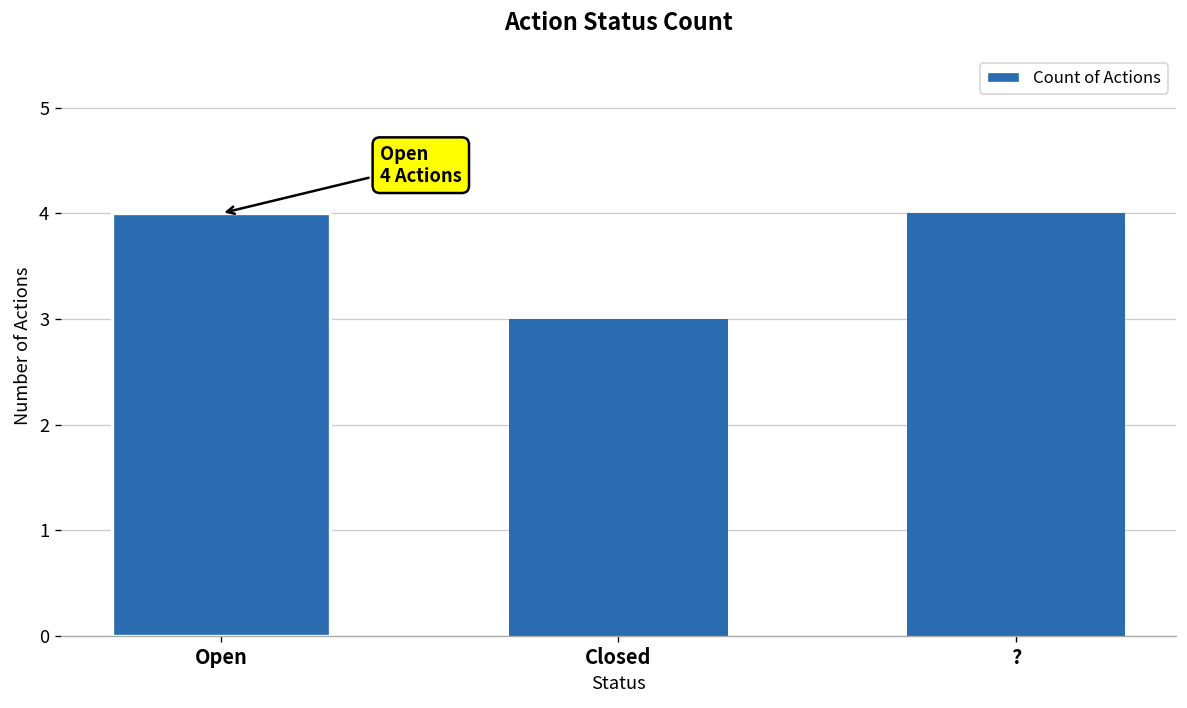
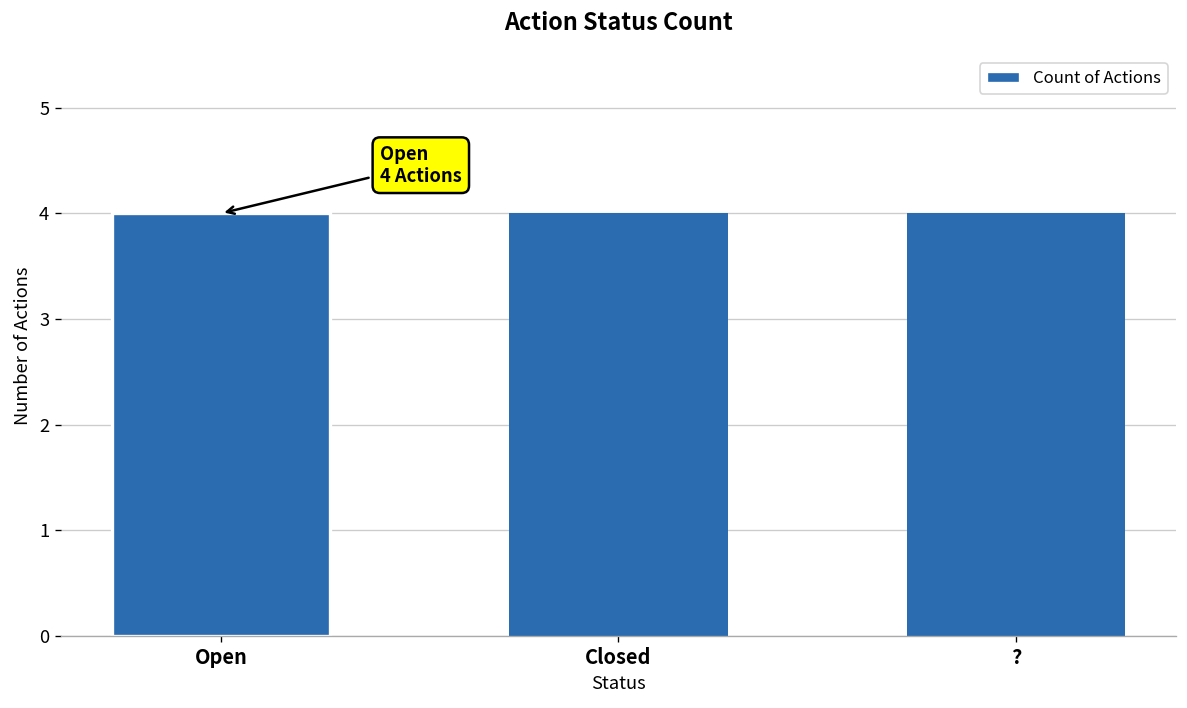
  {
-   "Closed": 3,
+   "Closed": 4,
    "?": 4
  }
